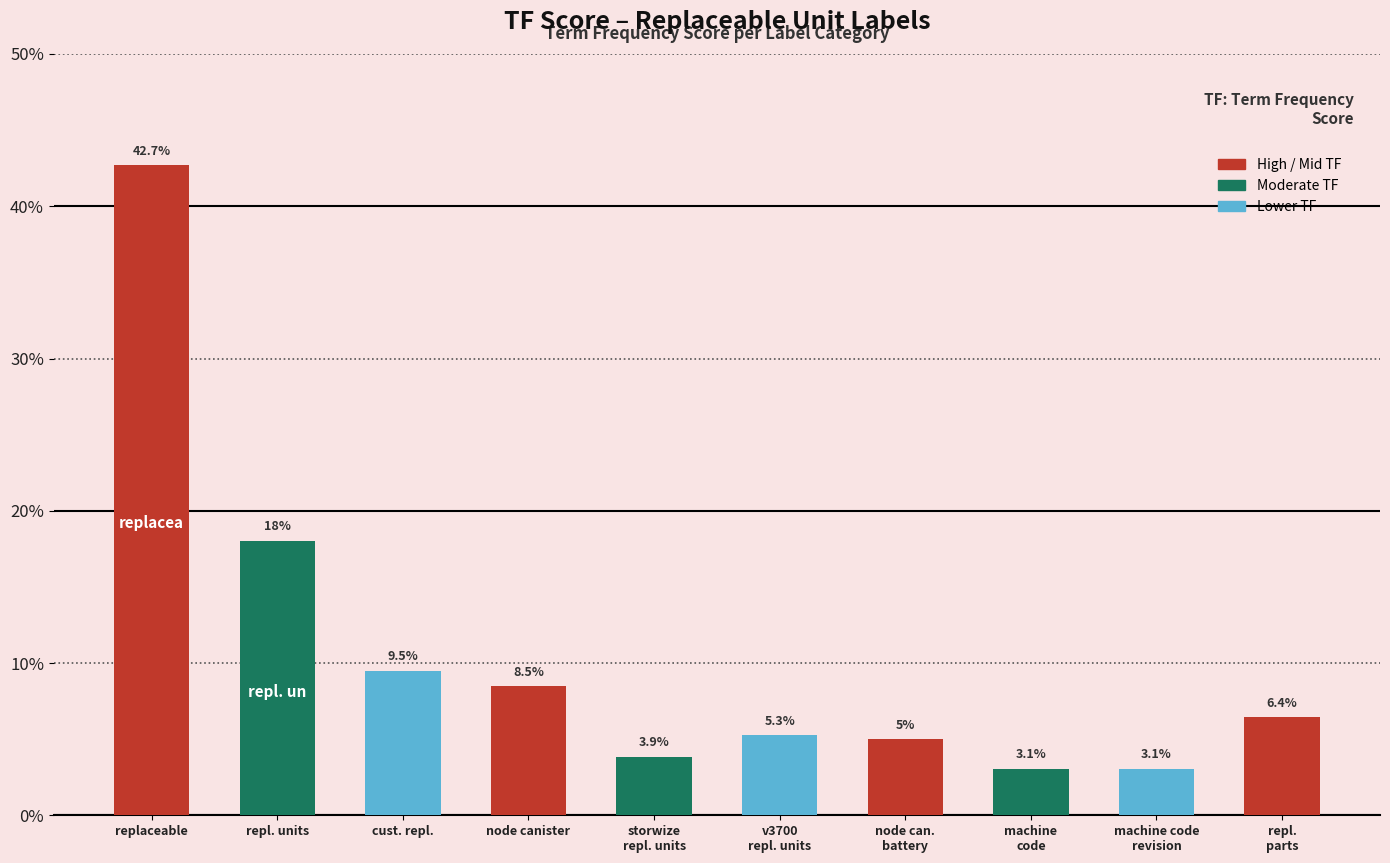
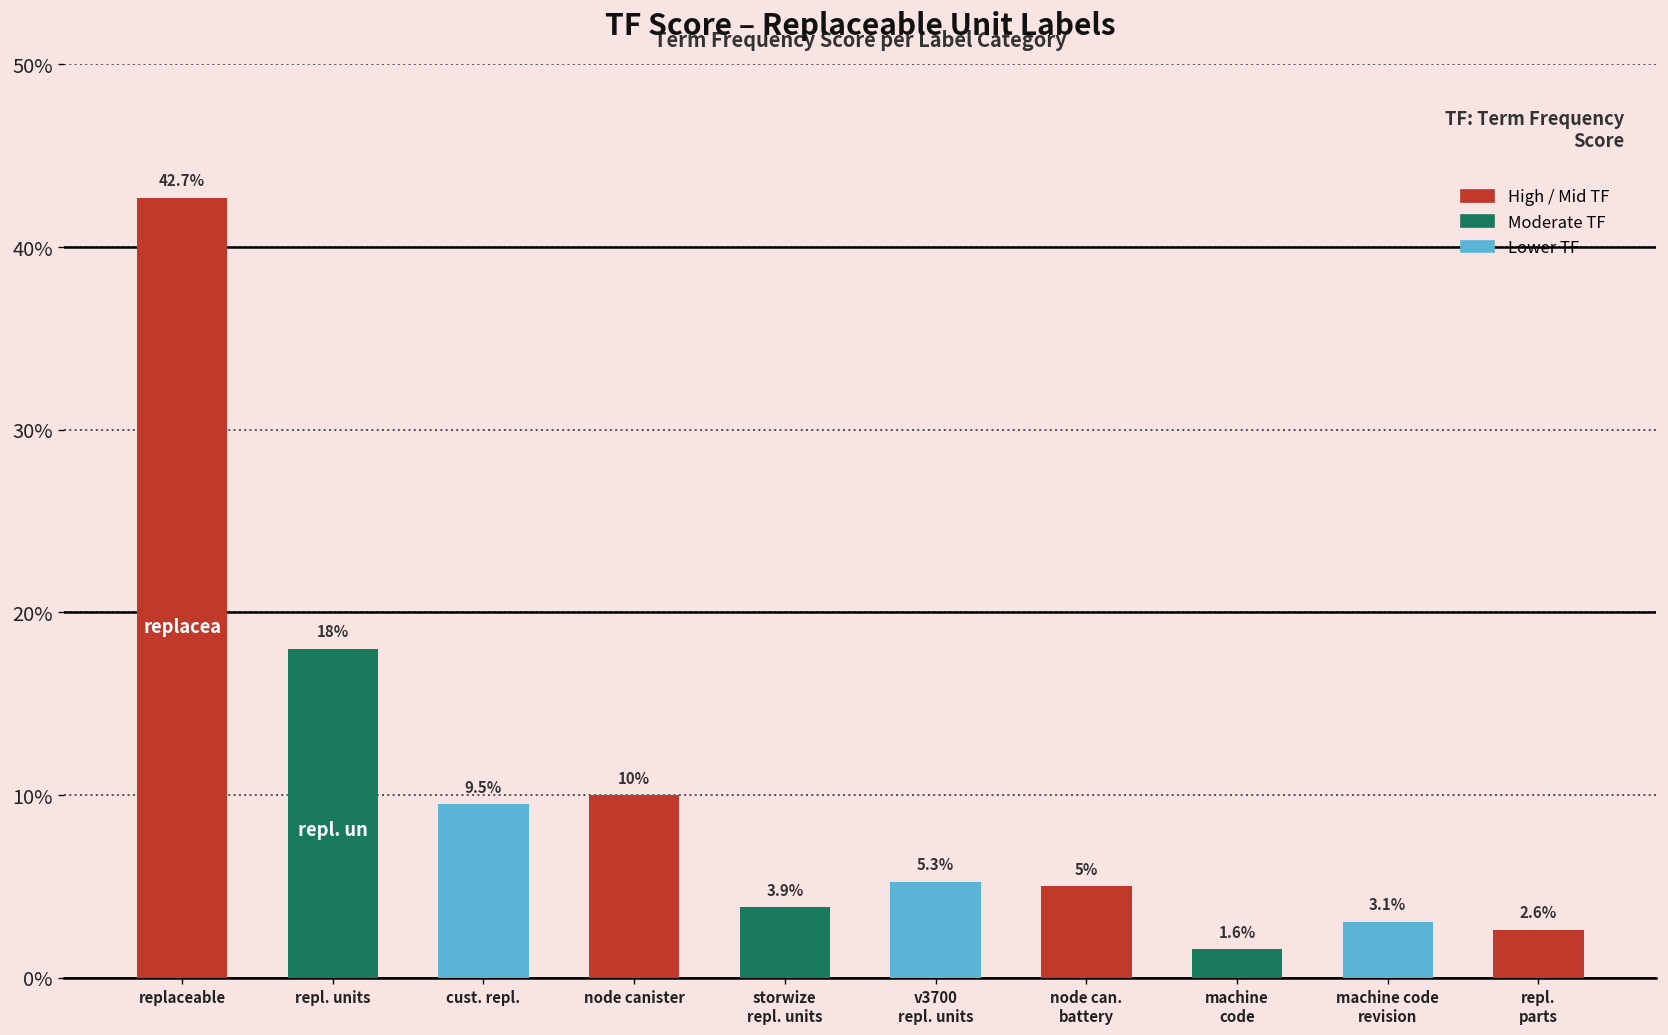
  {
    "replaceable": "42.7%",
    "repl. units": "18%",
    "cust. repl.": "9.5%",
-   "node canister": "8.5%",
+   "node canister": "10%",
    "storwize repl. units": "3.9%",
    "v3700 repl. units": "5.3%",
    "node can. battery": "5%",
-   "machine code": "3.1%",
+   "machine code": "1.6%",
    "machine code revision": "3.1%",
-   "repl. parts": "6.4%"
+   "repl. parts": "2.6%"
  }
